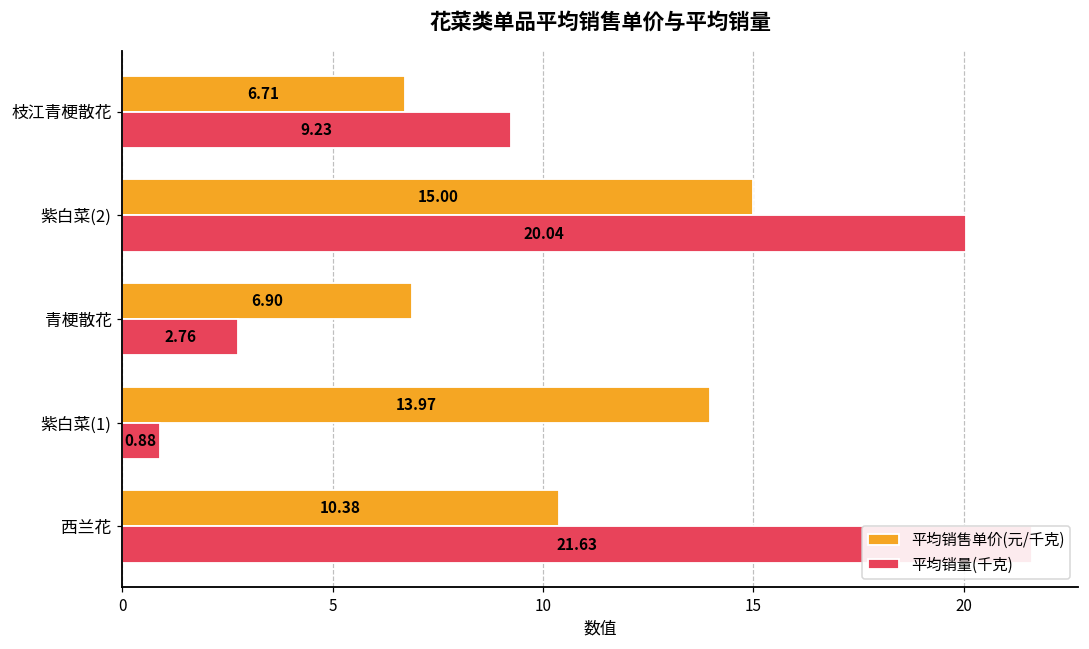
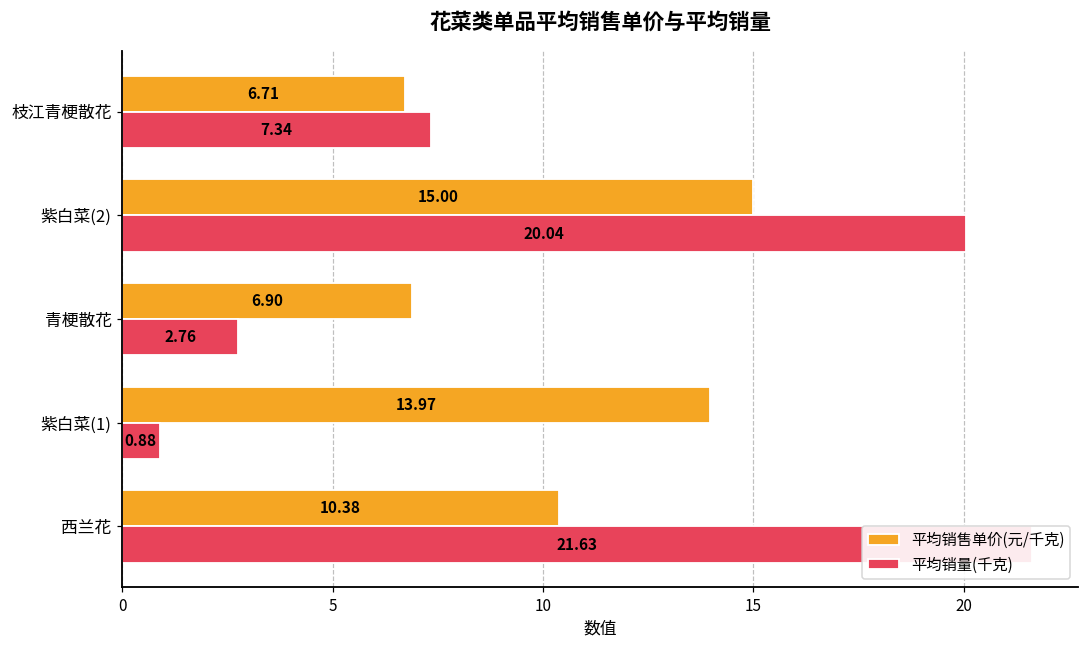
  {
    "平均销售单价(元/千克)": {
      "枝江青梗散花": 6.71,
      "紫白菜(2)": 15.00,
      "青梗散花": 6.90,
      "紫白菜(1)": 13.97,
      "西兰花": 10.38
    },
    "平均销量(千克)": {
-     "枝江青梗散花": 9.23,
+     "枝江青梗散花": 7.34,
      "紫白菜(2)": 20.04,
      "青梗散花": 2.76,
      "紫白菜(1)": 0.88
    }
  }
